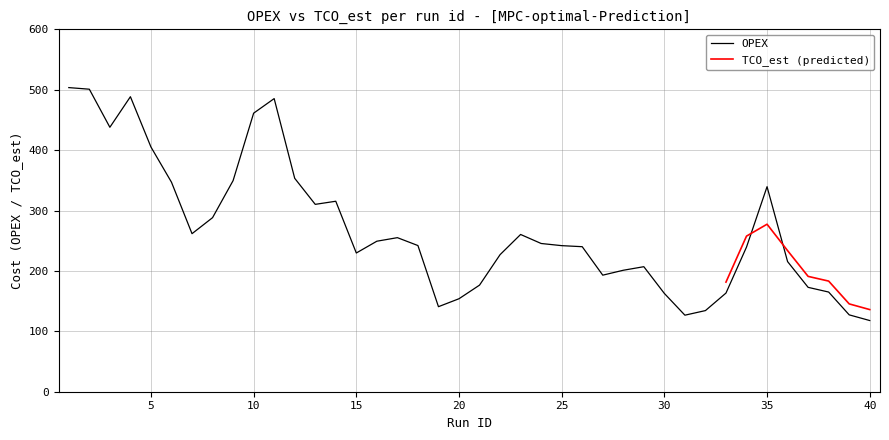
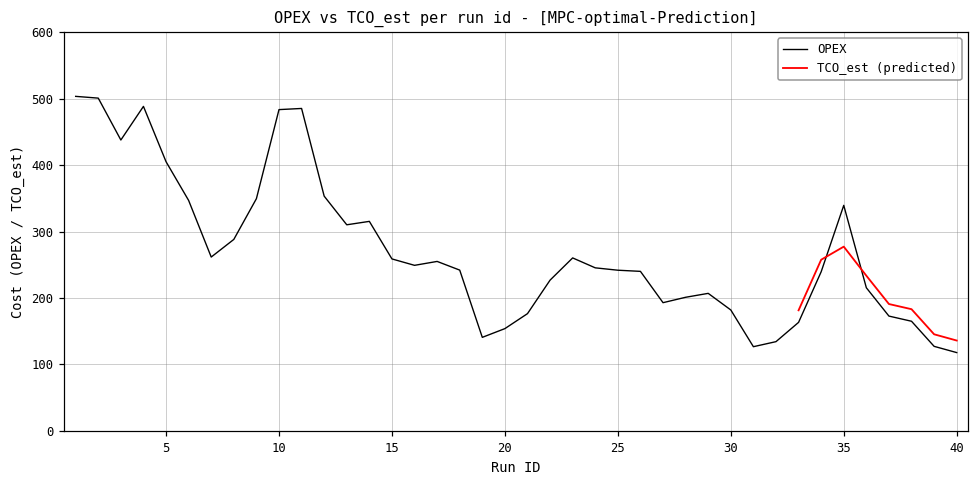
  {
    "OPEX": {
      "5": 410,
-     "10": 460,
-     "15": 230,
+     "10": 480,
+     "15": 260,
      "20": 150,
      "25": 240,
-     "30": 160,
+     "30": 180,
      "35": 340,
      "40": 120
    },
    "TCO_est (predicted)": {
      "35": 280,
      "40": 140
    }
  }
